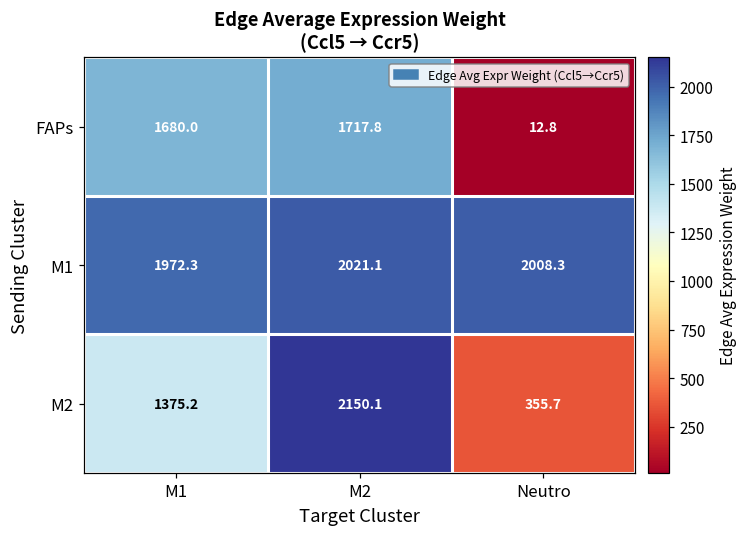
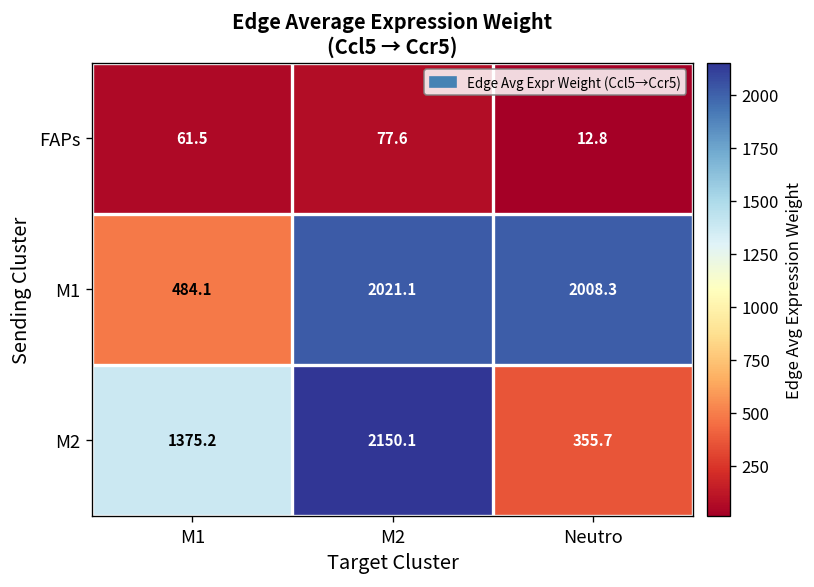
  {
    "FAPs": {
-     "M1": 1680.0,
-     "M2": 1717.8,
+     "M1": 61.5,
+     "M2": 77.6,
      "Neutro": 12.8
    },
    "M1": {
-     "M1": 1972.3,
+     "M1": 484.1,
      "M2": 2021.1,
      "Neutro": 2008.3
    },
    "M2": {
      "M1": 1375.2,
      "M2": 2150.1,
      "Neutro": 355.7
    }
  }
